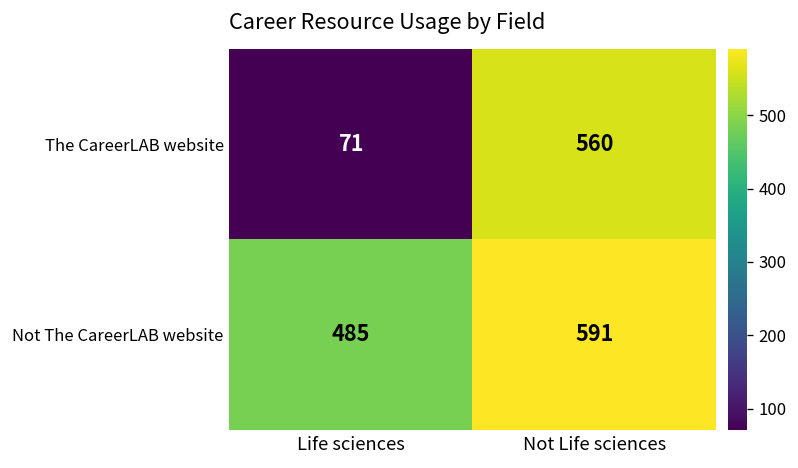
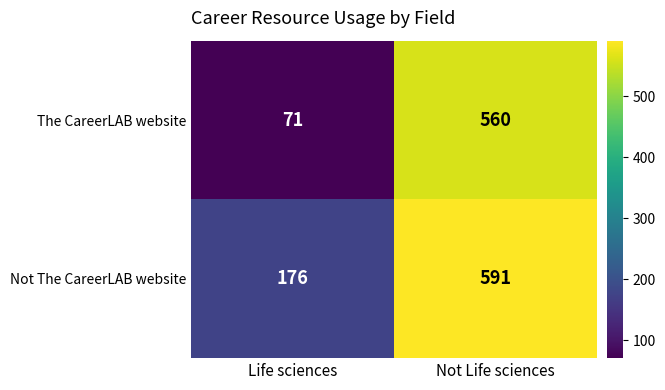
  {
    "The CareerLAB website": {
      "Life sciences": 71,
      "Not Life sciences": 560
    },
    "Not The CareerLAB website": {
-     "Life sciences": 485,
+     "Life sciences": 176,
      "Not Life sciences": 591
    }
  }
